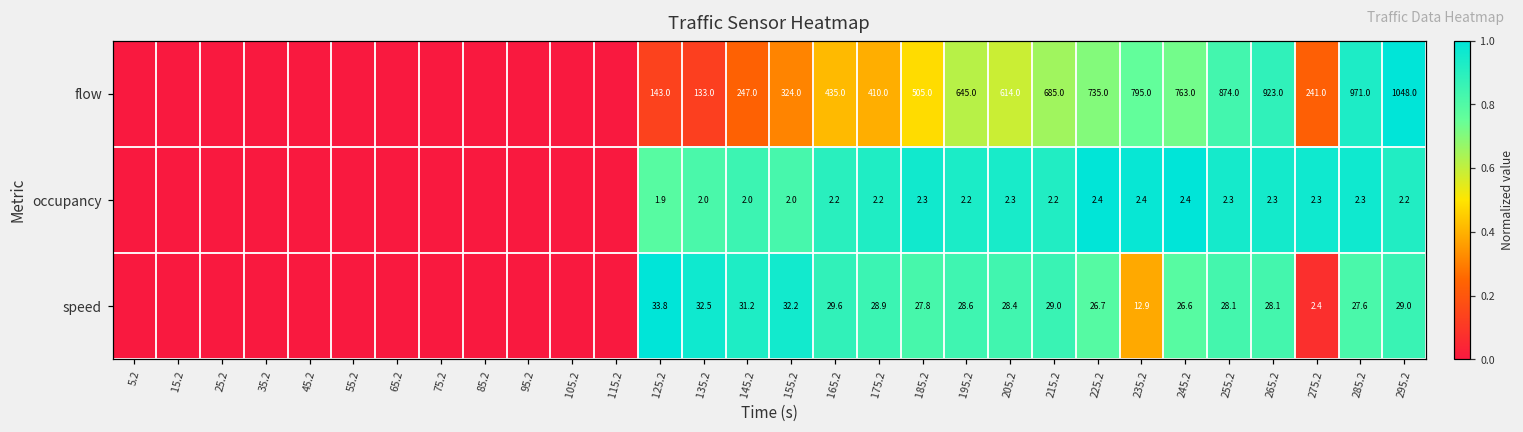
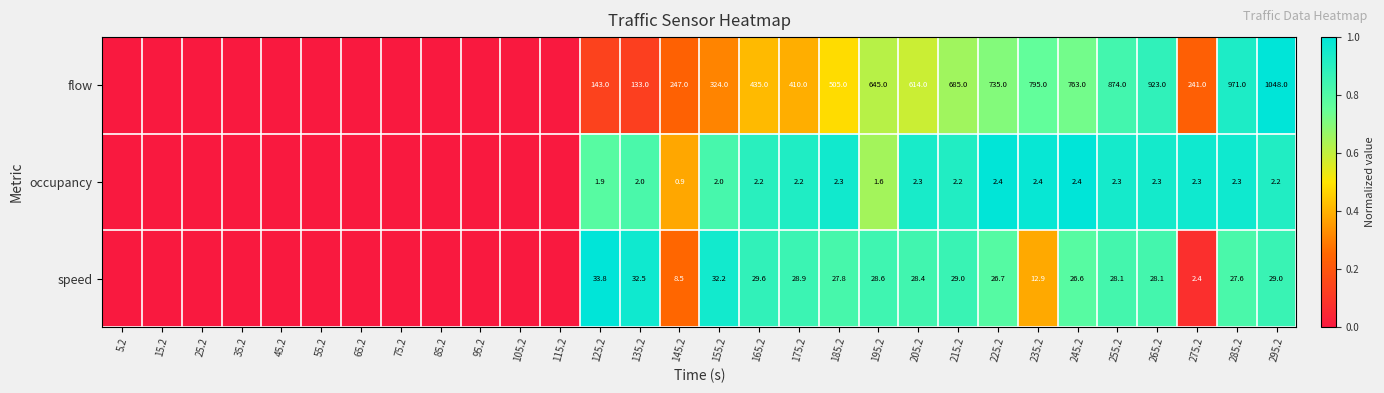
  {
    "flow": {
      "125.2": 143.0,
      "135.2": 133.0,
      "145.2": 247.0,
      "155.2": 324.0,
      "165.2": 435.0,
      "175.2": 410.0,
      "185.2": 505.0,
      "195.2": 645.0,
      "205.2": 614.0,
      "215.2": 685.0,
      "225.2": 735.0,
      "235.2": 795.0,
      "245.2": 763.0,
      "255.2": 874.0,
      "265.2": 923.0,
      "275.2": 241.0,
      "285.2": 971.0,
      "295.2": 1048.0
    },
    "occupancy": {
      "125.2": 1.9,
      "135.2": 2.0,
-     "145.2": 2.0,
+     "145.2": 0.9,
      "155.2": 2.0,
      "165.2": 2.2,
      "175.2": 2.2,
      "185.2": 2.3,
-     "195.2": 2.2,
+     "195.2": 1.6,
      "205.2": 2.3,
      "215.2": 2.2,
      "225.2": 2.4,
      "235.2": 2.4,
      "245.2": 2.4,
      "255.2": 2.3,
      "265.2": 2.3,
      "275.2": 2.3,
      "285.2": 2.3,
      "295.2": 2.2
    },
    "speed": {
      "125.2": 33.8,
      "135.2": 32.5,
-     "145.2": 31.2,
+     "145.2": 8.5,
      "155.2": 32.2,
      "165.2": 29.6,
      "175.2": 28.9,
      "185.2": 27.8,
      "195.2": 28.6,
      "205.2": 28.4,
      "215.2": 29.0,
      "225.2": 26.7,
      "235.2": 12.9,
      "245.2": 26.6,
      "255.2": 28.1,
      "265.2": 28.1,
      "275.2": 2.4,
      "285.2": 27.6,
      "295.2": 29.0
    }
  }
